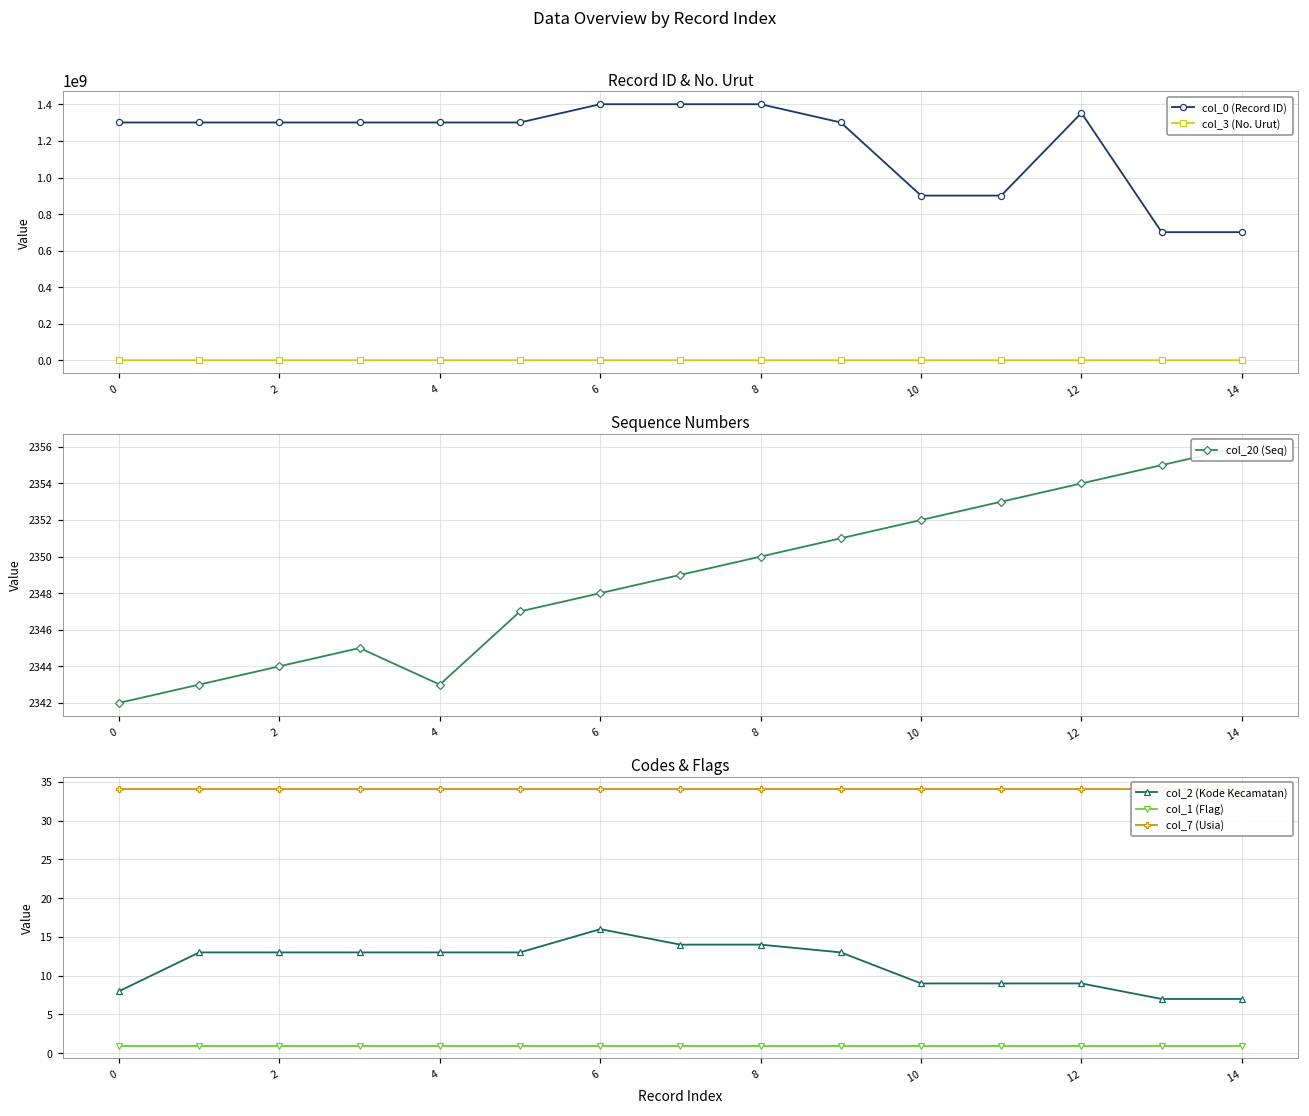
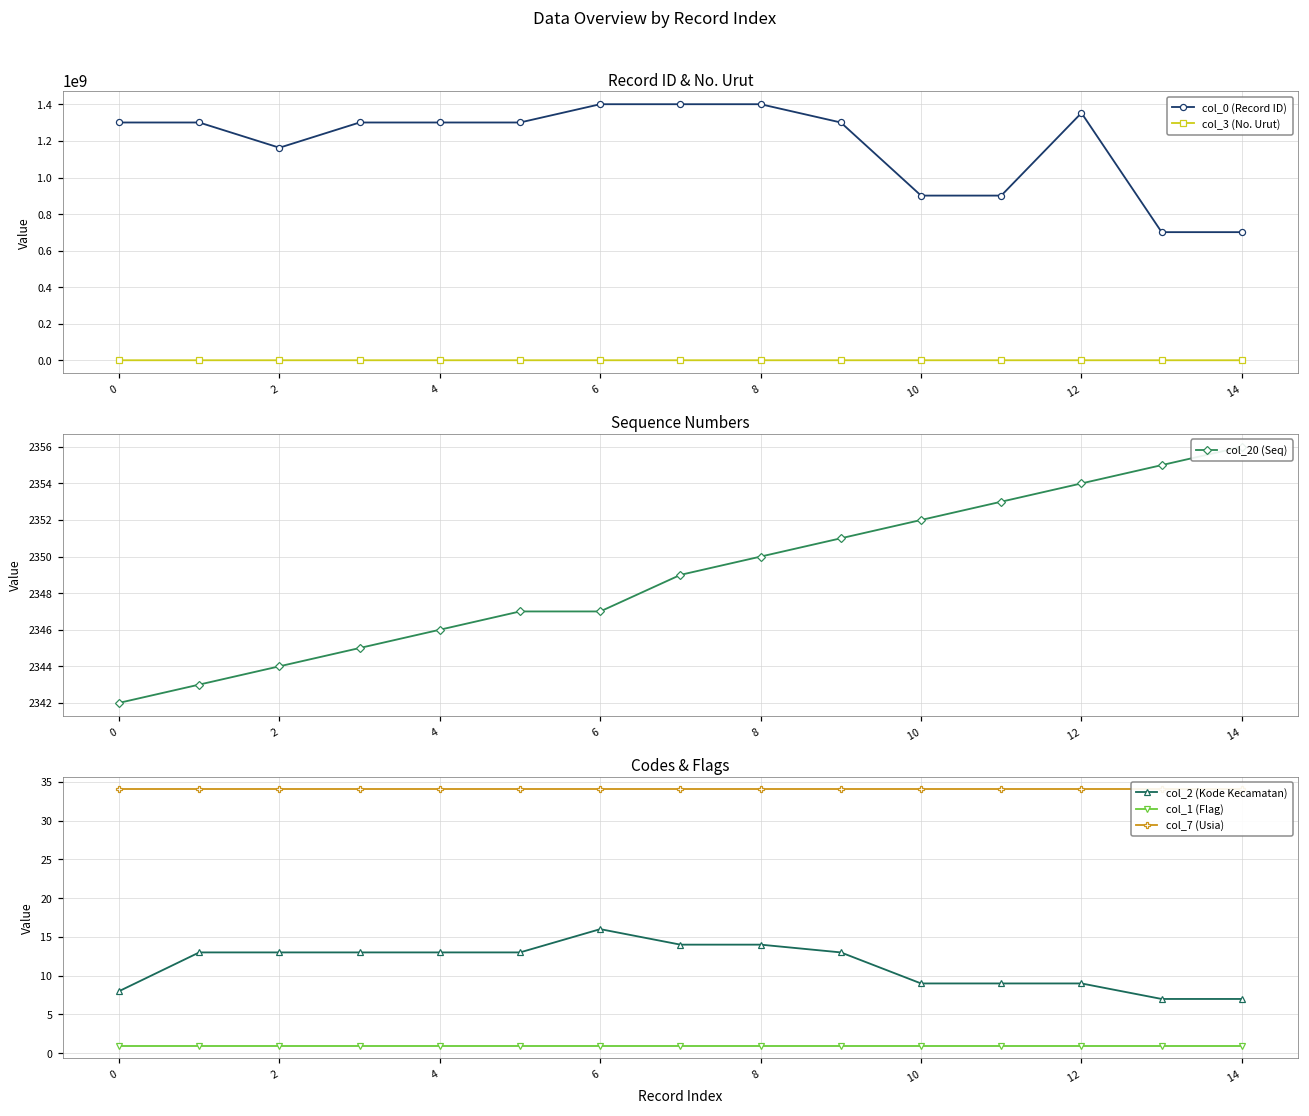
  {
    "Record ID & No. Urut": {
      "col_0 (Record ID)": {
        "0": 1300000000,
-       "2": 1300000000,
+       "2": 1160000000,
        "4": 1300000000,
        "6": 1400000000,
        "8": 1400000000,
        "10": 900000000,
        "12": 1350000000,
        "14": 700000000
      },
      "col_3 (No. Urut)": {
        "0": 0,
        "2": 0,
        "4": 0,
        "6": 0,
        "8": 0,
        "10": 0,
        "12": 0,
        "14": 0
      }
    },
    "Sequence Numbers": {
      "0": 2342,
      "2": 2344,
-     "4": 2343,
-     "6": 2348,
+     "4": 2346,
+     "6": 2347,
      "8": 2350,
      "10": 2352,
      "12": 2354
    },
    "Codes & Flags": {
      "col_2 (Kode Kecamatan)": {
        "0": 8,
        "2": 13,
        "4": 13,
        "6": 16,
        "8": 14,
        "10": 9,
        "12": 9,
        "14": 7
      },
      "col_1 (Flag)": {
        "0": 1,
        "2": 1,
        "4": 1,
        "6": 1,
        "8": 1,
        "10": 1,
        "12": 1,
        "14": 1
      },
      "col_7 (Usia)": {
        "0": 34,
        "2": 34,
        "4": 34,
        "6": 34,
        "8": 34,
        "10": 34,
        "12": 34
      }
    }
  }
